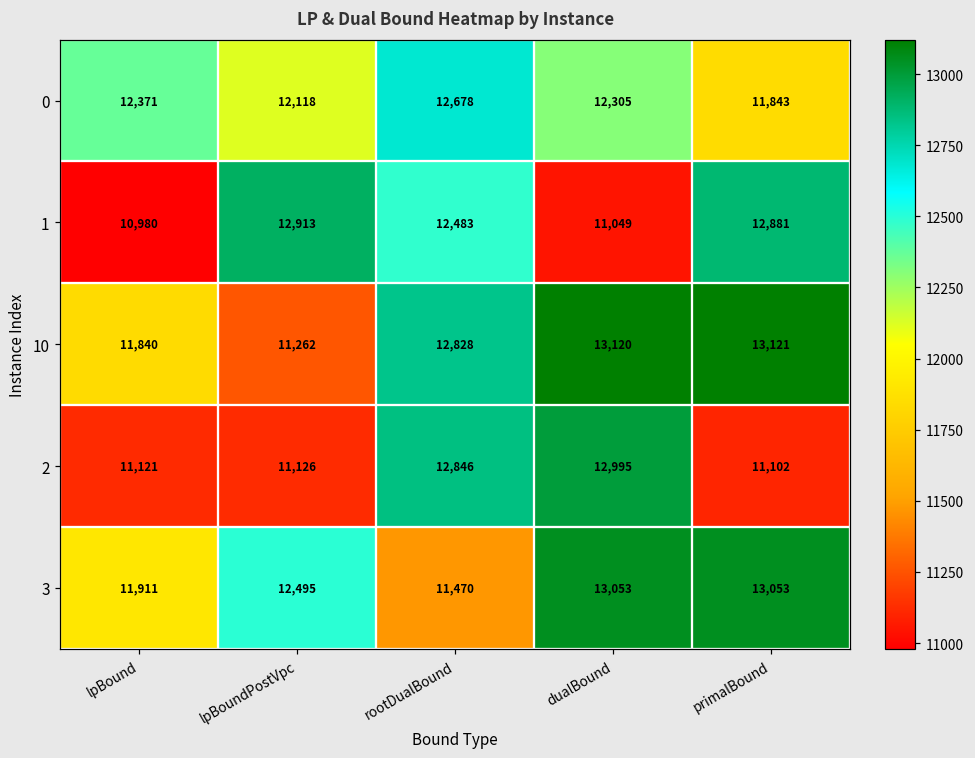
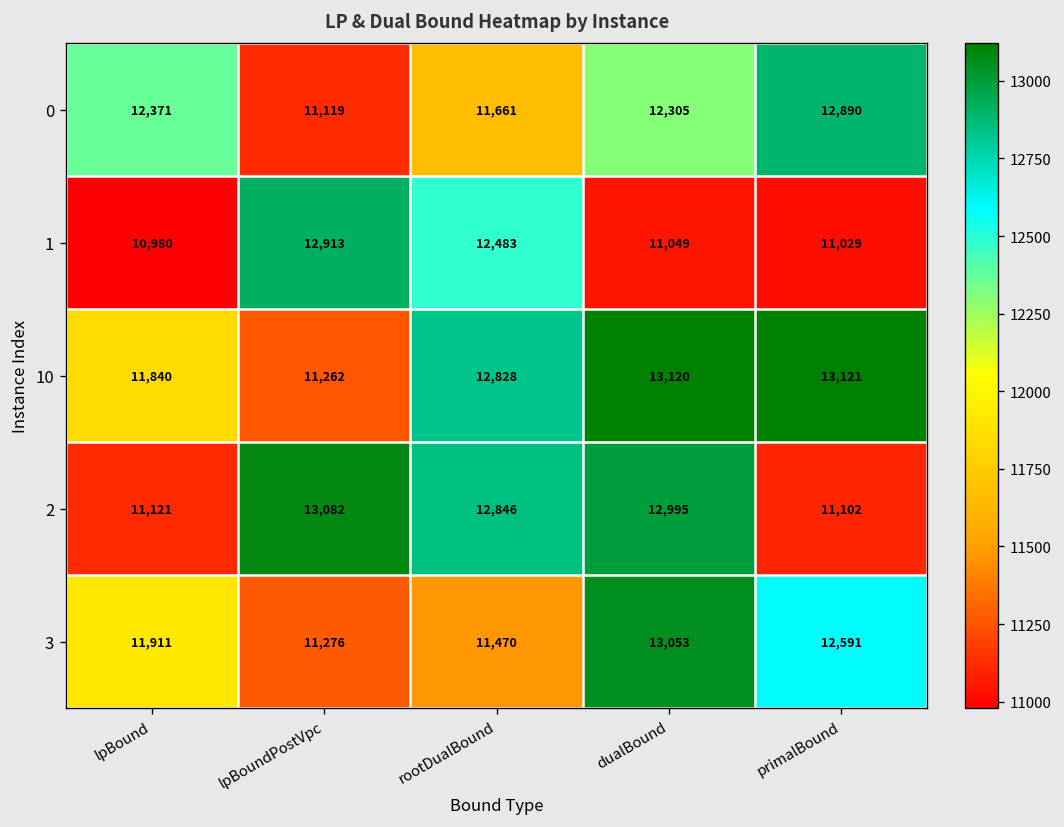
  {
    "0": {
      "lpBound": "12,371",
-     "lpBoundPostVpc": "12,118",
-     "rootDualBound": "12,678",
+     "lpBoundPostVpc": "11,119",
+     "rootDualBound": "11,661",
      "dualBound": "12,305",
-     "primalBound": "11,843"
+     "primalBound": "12,890"
    },
    "1": {
      "lpBound": "10,980",
      "lpBoundPostVpc": "12,913",
      "rootDualBound": "12,483",
      "dualBound": "11,049",
-     "primalBound": "12,881"
+     "primalBound": "11,029"
    },
    "10": {
      "lpBound": "11,840",
      "lpBoundPostVpc": "11,262",
      "rootDualBound": "12,828",
      "dualBound": "13,120",
      "primalBound": "13,121"
    },
    "2": {
      "lpBound": "11,121",
-     "lpBoundPostVpc": "11,126",
+     "lpBoundPostVpc": "13,082",
      "rootDualBound": "12,846",
      "dualBound": "12,995",
      "primalBound": "11,102"
    },
    "3": {
      "lpBound": "11,911",
-     "lpBoundPostVpc": "12,495",
+     "lpBoundPostVpc": "11,276",
      "rootDualBound": "11,470",
      "dualBound": "13,053",
-     "primalBound": "13,053"
+     "primalBound": "12,591"
    }
  }
